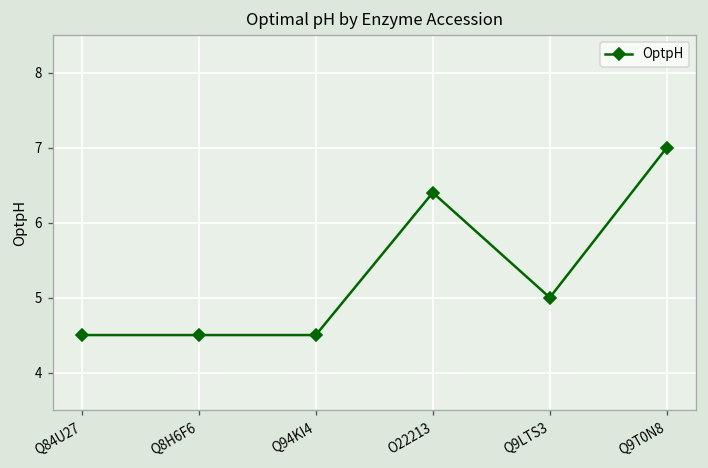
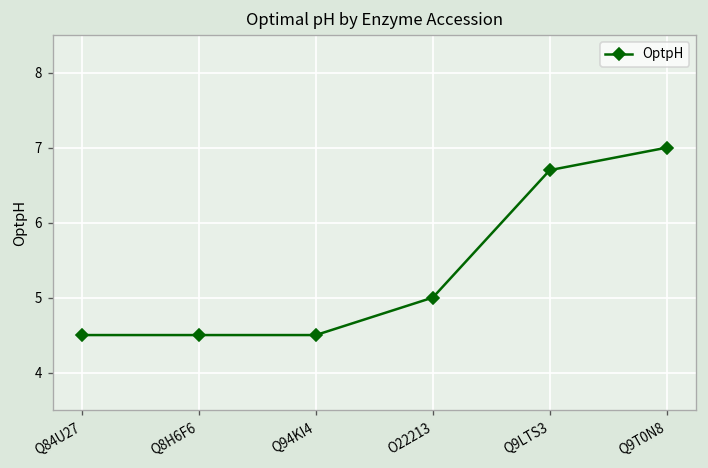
  {
    "Q84U27": 4.5,
    "Q8H6F6": 4.5,
    "Q94KI4": 4.5,
-   "O22213": 6.4,
-   "Q9LTS3": 5.0,
+   "O22213": 5.0,
+   "Q9LTS3": 6.7,
    "Q9T0N8": 7.0
  }
